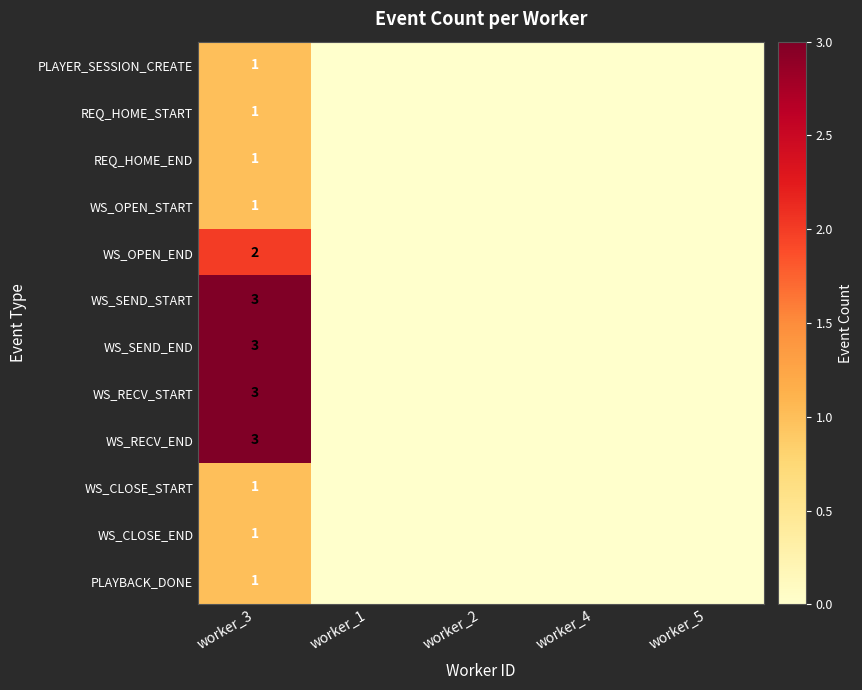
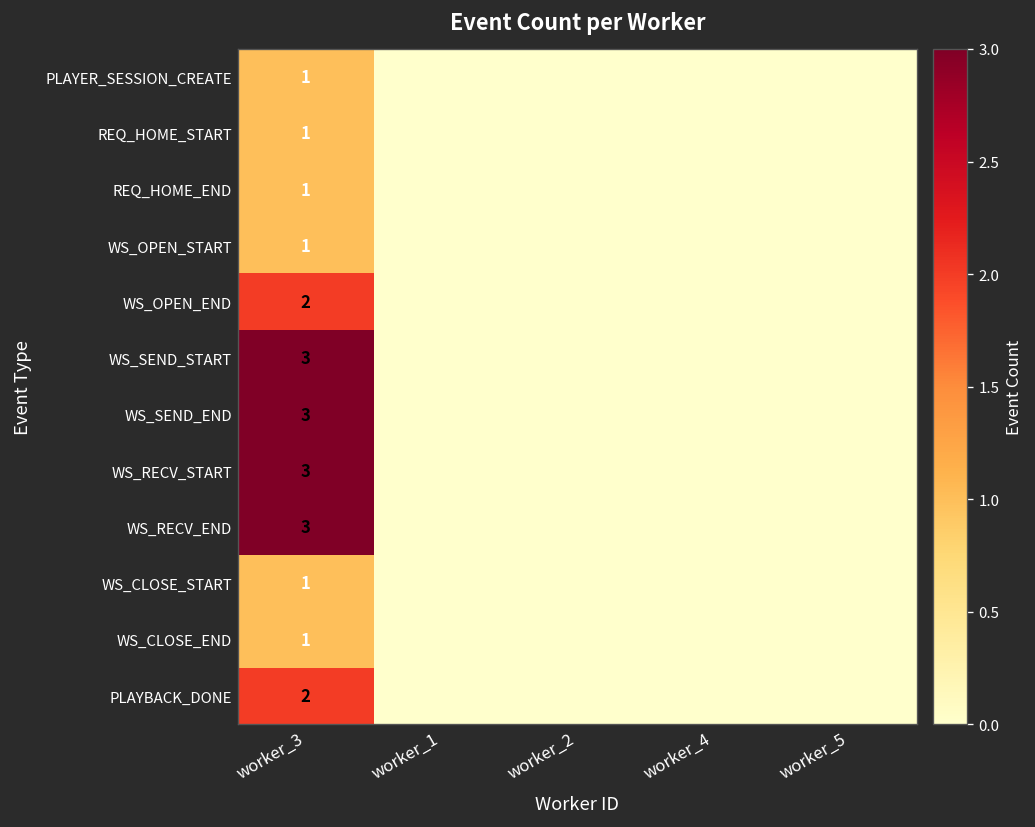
  {
    "PLAYER_SESSION_CREATE": {
      "worker_3": 1
    },
    "REQ_HOME_START": {
      "worker_3": 1
    },
    "REQ_HOME_END": {
      "worker_3": 1
    },
    "WS_OPEN_START": {
      "worker_3": 1
    },
    "WS_OPEN_END": {
      "worker_3": 2
    },
    "WS_SEND_START": {
      "worker_3": 3
    },
    "WS_SEND_END": {
      "worker_3": 3
    },
    "WS_RECV_START": {
      "worker_3": 3
    },
    "WS_RECV_END": {
      "worker_3": 3
    },
    "WS_CLOSE_START": {
      "worker_3": 1
    },
    "WS_CLOSE_END": {
      "worker_3": 1
    },
    "PLAYBACK_DONE": {
-     "worker_3": 1
+     "worker_3": 2
    }
  }
